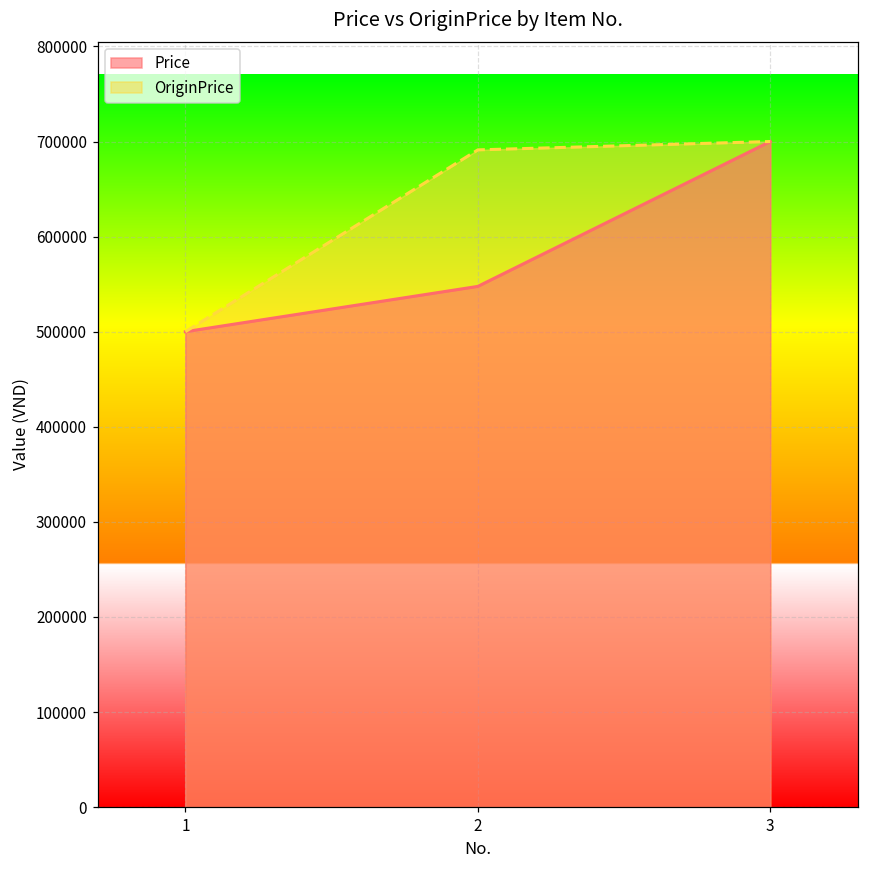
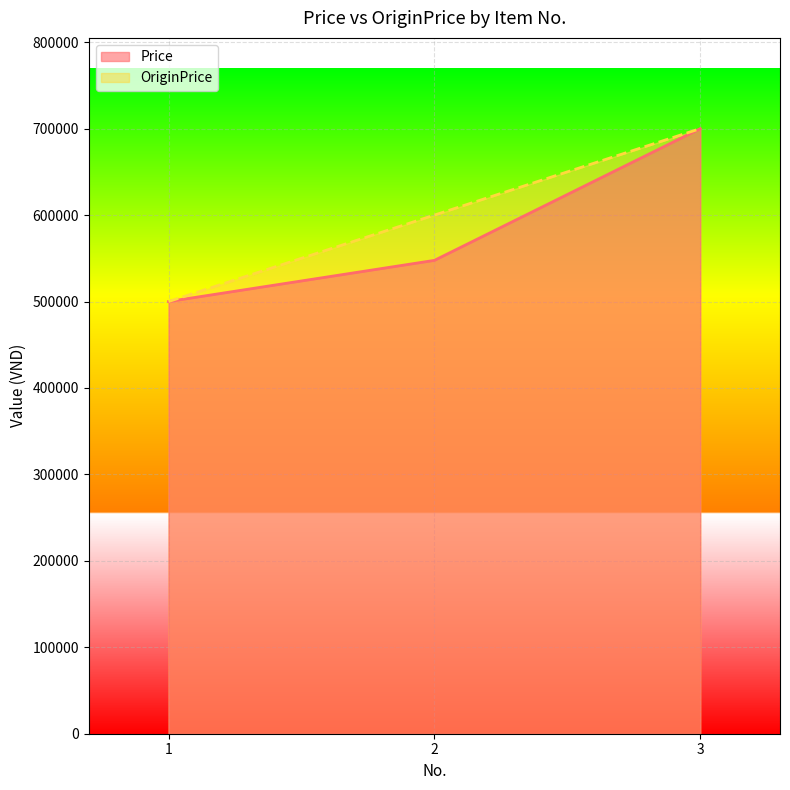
  {
    "Price": {
      "2": 550000
    },
    "OriginPrice": {
-     "2": 690000
+     "2": 600000
    }
  }
